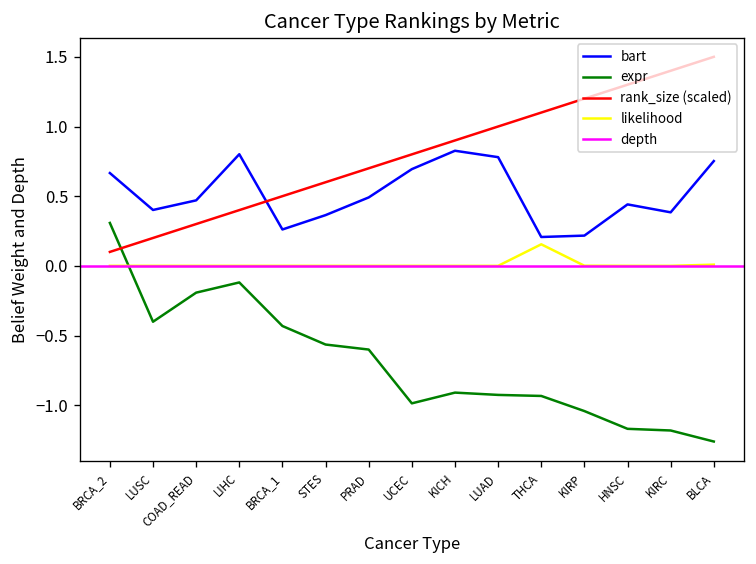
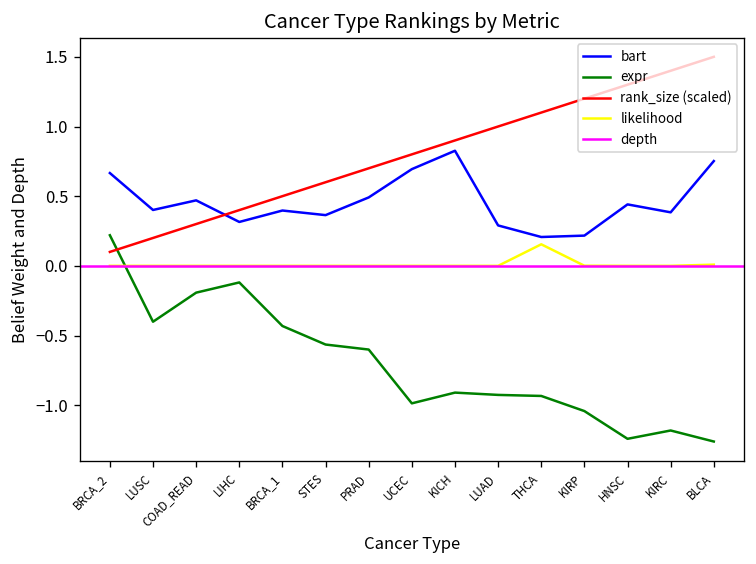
  {
    "bart": {
      "BRCA_2": 0.67,
      "LUSC": 0.40,
      "COAD_READ": 0.47,
-     "LIHC": 0.80,
-     "BRCA_1": 0.26,
+     "LIHC": 0.32,
+     "BRCA_1": 0.40,
      "STES": 0.36,
      "PRAD": 0.49,
      "UCEC": 0.69,
      "KICH": 0.83,
-     "LUAD": 0.78,
+     "LUAD": 0.29,
      "THCA": 0.21,
      "KIRP": 0.22,
      "HNSC": 0.44,
      "KIRC": 0.38,
      "BLCA": 0.75
    },
    "expr": {
-     "BRCA_2": 0.31,
+     "BRCA_2": 0.22,
      "LUSC": -0.40,
      "COAD_READ": -0.19,
      "LIHC": -0.12,
      "BRCA_1": -0.43,
      "STES": -0.56,
      "PRAD": -0.60,
      "UCEC": -0.99,
      "KICH": -0.91,
      "LUAD": -0.93,
      "THCA": -0.93,
      "KIRP": -1.04,
-     "HNSC": -1.17,
+     "HNSC": -1.24,
      "KIRC": -1.18,
      "BLCA": -1.26
    },
    "rank_size (scaled)": {
      "BRCA_2": 0.10,
      "LUSC": 0.20,
      "COAD_READ": 0.30,
      "LIHC": 0.40,
      "BRCA_1": 0.50,
      "STES": 0.60,
      "PRAD": 0.70,
      "UCEC": 0.80,
      "KICH": 0.90,
      "LUAD": 1.00,
      "THCA": 1.10
    },
    "likelihood": {
      "BRCA_2": 0.00,
      "LUSC": 0.00,
      "COAD_READ": 0.00,
      "LIHC": 0.00,
      "BRCA_1": 0.00,
      "STES": 0.00,
      "PRAD": 0.00,
      "UCEC": 0.00,
      "KICH": 0.00,
      "LUAD": 0.00,
      "THCA": 0.15,
      "KIRP": 0.00,
      "HNSC": 0.00,
      "KIRC": 0.00,
      "BLCA": 0.01
    }
  }
